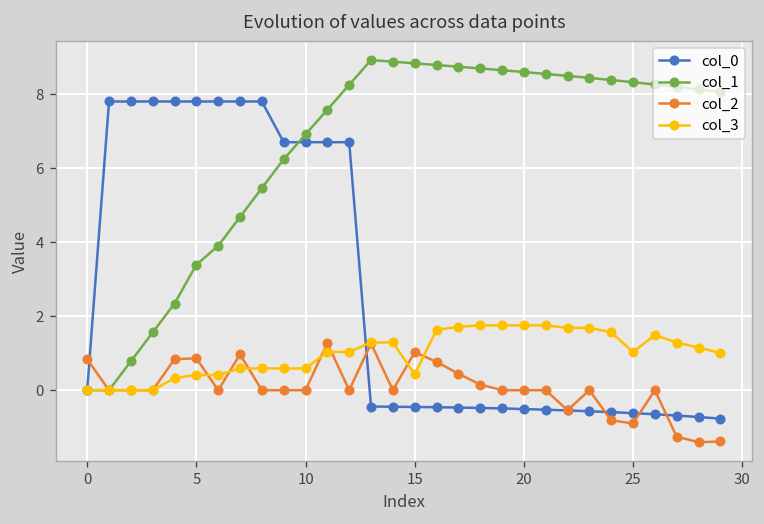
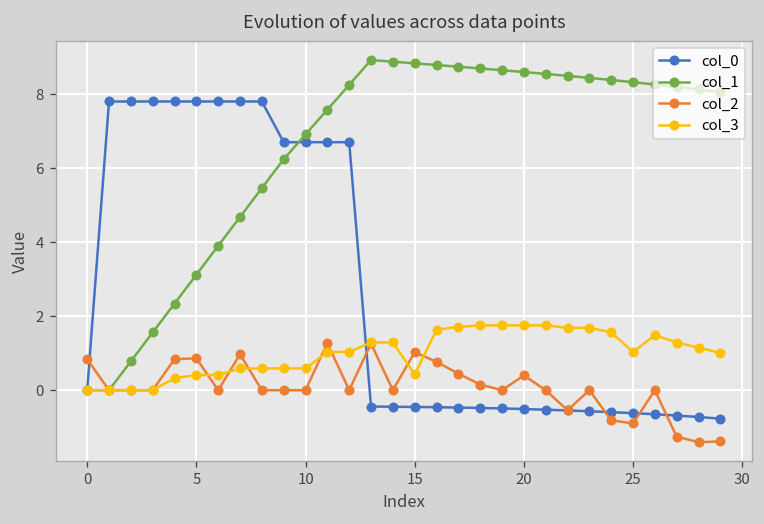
  {
    "col_0": {
      "5": 7.8,
      "10": 6.7,
      "15": -0.5,
      "20": -0.5,
      "25": -0.6
    },
    "col_1": {
-     "5": 3.4,
+     "5": 3.1,
      "10": 6.9,
      "15": 8.8,
      "20": 8.6,
      "25": 8.3
    },
    "col_2": {
      "0": 0.8,
      "5": 0.9,
      "10": 0.0,
      "15": 1.0,
-     "20": 0.0,
+     "20": 0.4,
      "25": -0.9
    },
    "col_3": {
      "5": 0.4,
      "10": 0.6,
      "15": 0.4,
      "20": 1.8,
      "25": 1.0
    }
  }
